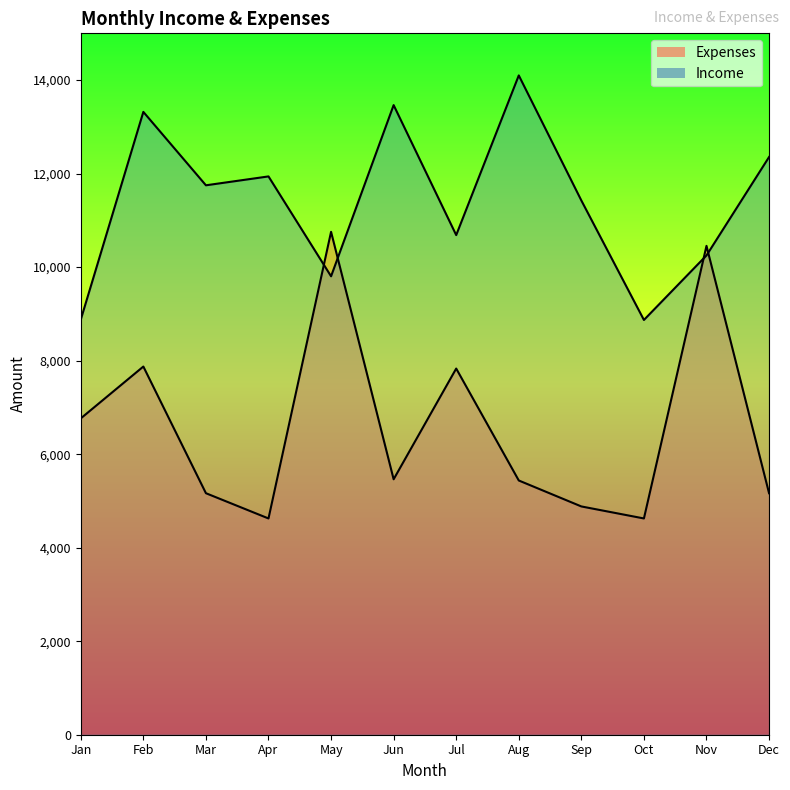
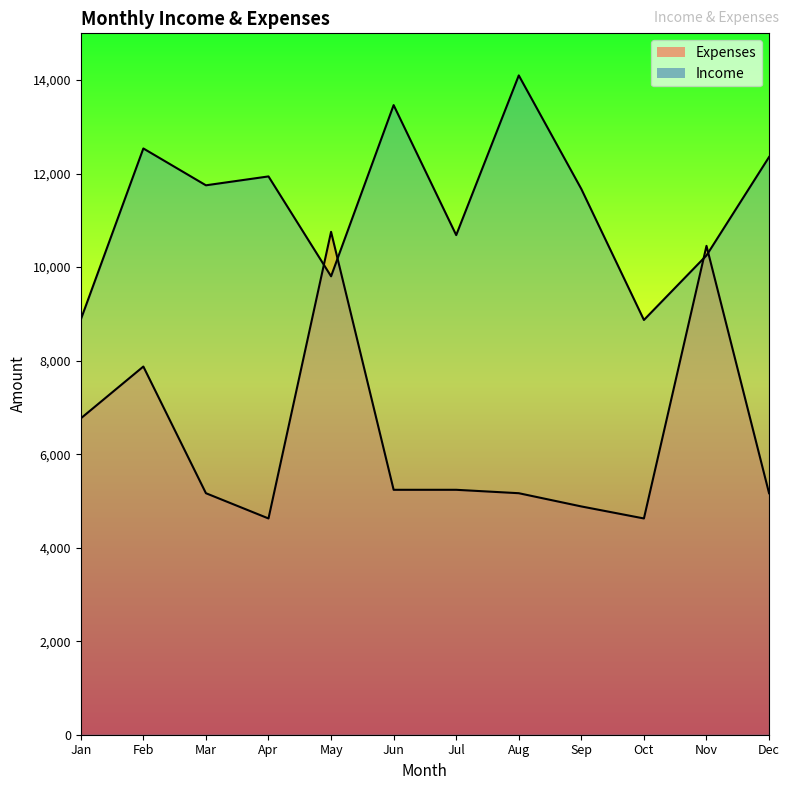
  {
    "Expenses": {
      "Jan": "6,800",
      "Feb": "7,900",
      "Mar": "5,200",
      "Apr": "4,600",
      "May": "10,800",
-     "Jun": "5,500",
-     "Jul": "7,800",
-     "Aug": "5,400",
+     "Jun": "5,200",
+     "Jul": "5,200",
+     "Aug": "5,200",
      "Sep": "4,900",
      "Oct": "4,600",
      "Nov": "10,500",
      "Dec": "5,200"
    },
    "Income": {
      "Jan": "8,900",
-     "Feb": "13,300",
+     "Feb": "12,500",
      "Mar": "11,800",
      "Apr": "11,900",
      "May": "9,800",
      "Jun": "13,500",
      "Jul": "10,700",
      "Aug": "14,100",
-     "Sep": "11,400",
+     "Sep": "11,700",
      "Oct": "8,900",
      "Nov": "10,300",
      "Dec": "12,400"
    }
  }
